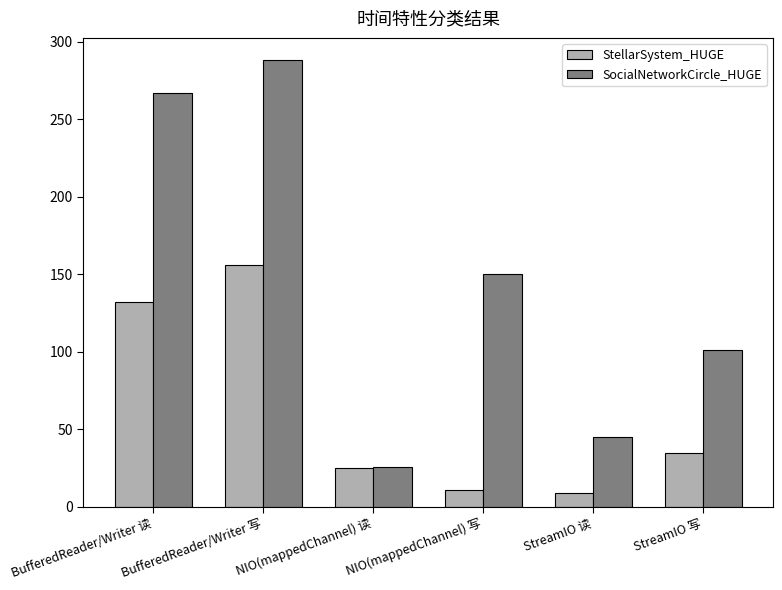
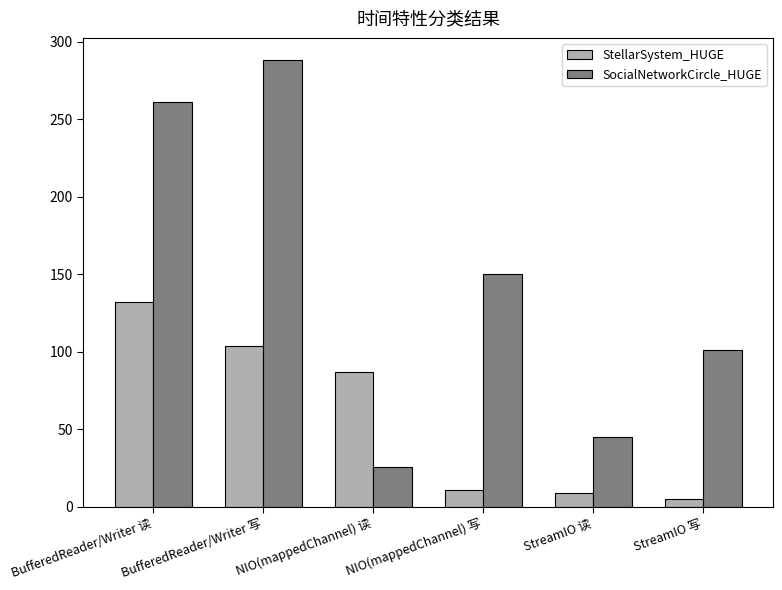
  {
    "StellarSystem_HUGE": {
      "BufferedReader/Writer 读": 132,
-     "BufferedReader/Writer 写": 156,
-     "NIO(mappedChannel) 读": 25,
+     "BufferedReader/Writer 写": 104,
+     "NIO(mappedChannel) 读": 87,
      "NIO(mappedChannel) 写": 11,
      "StreamIO 读": 9,
-     "StreamIO 写": 35
+     "StreamIO 写": 5
    },
    "SocialNetworkCircle_HUGE": {
-     "BufferedReader/Writer 读": 267,
+     "BufferedReader/Writer 读": 261,
      "BufferedReader/Writer 写": 288,
      "NIO(mappedChannel) 读": 26,
      "NIO(mappedChannel) 写": 150,
      "StreamIO 读": 45,
      "StreamIO 写": 101
    }
  }
